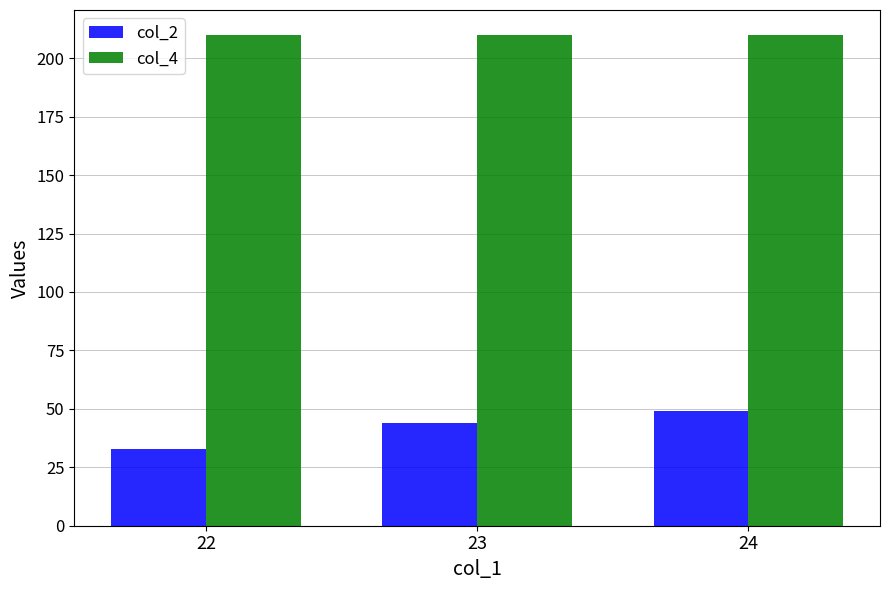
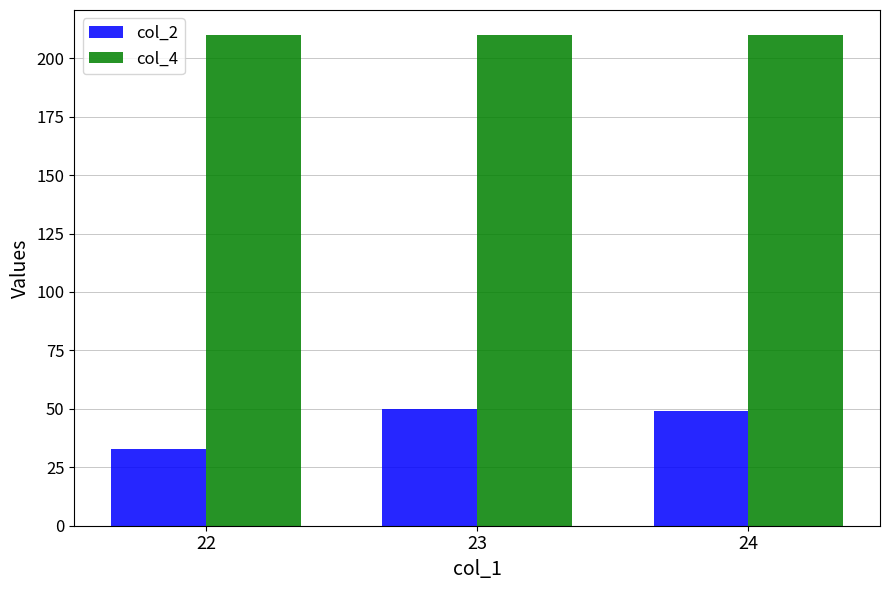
  {
    "col_2": {
      "22": 33,
-     "23": 44,
+     "23": 50,
      "24": 49
    },
    "col_4": {
      "22": 210,
      "23": 210,
      "24": 210
    }
  }
